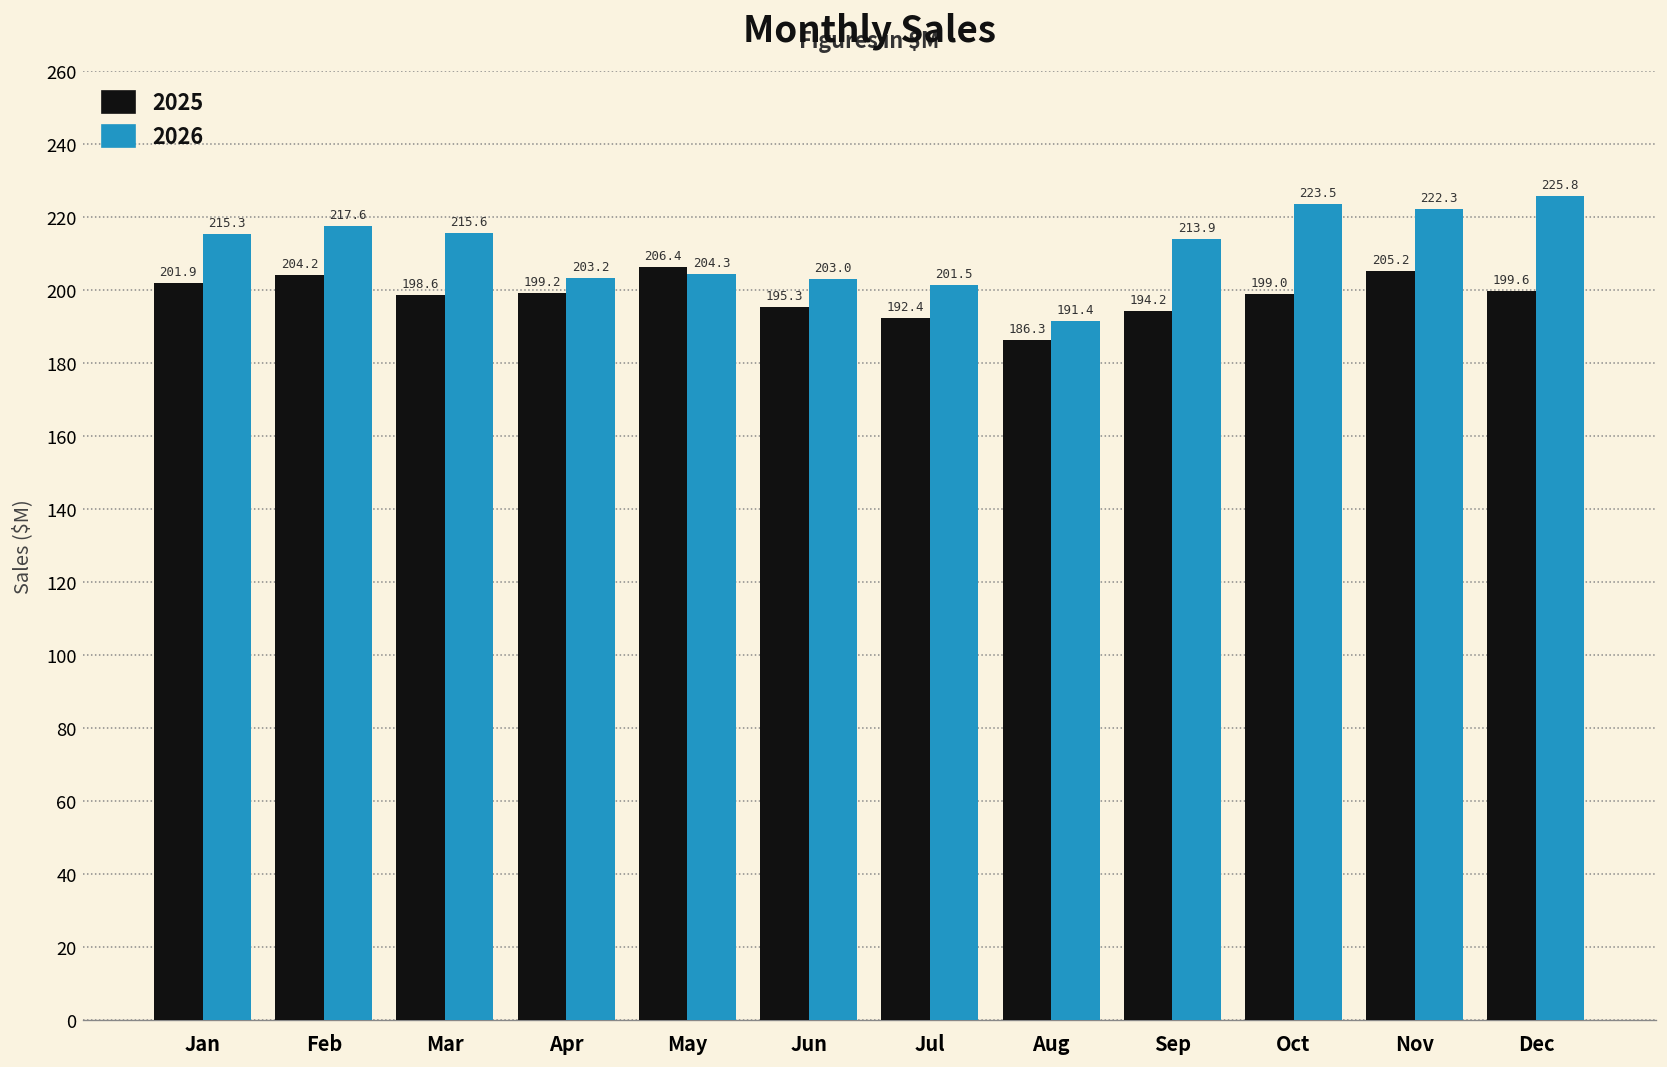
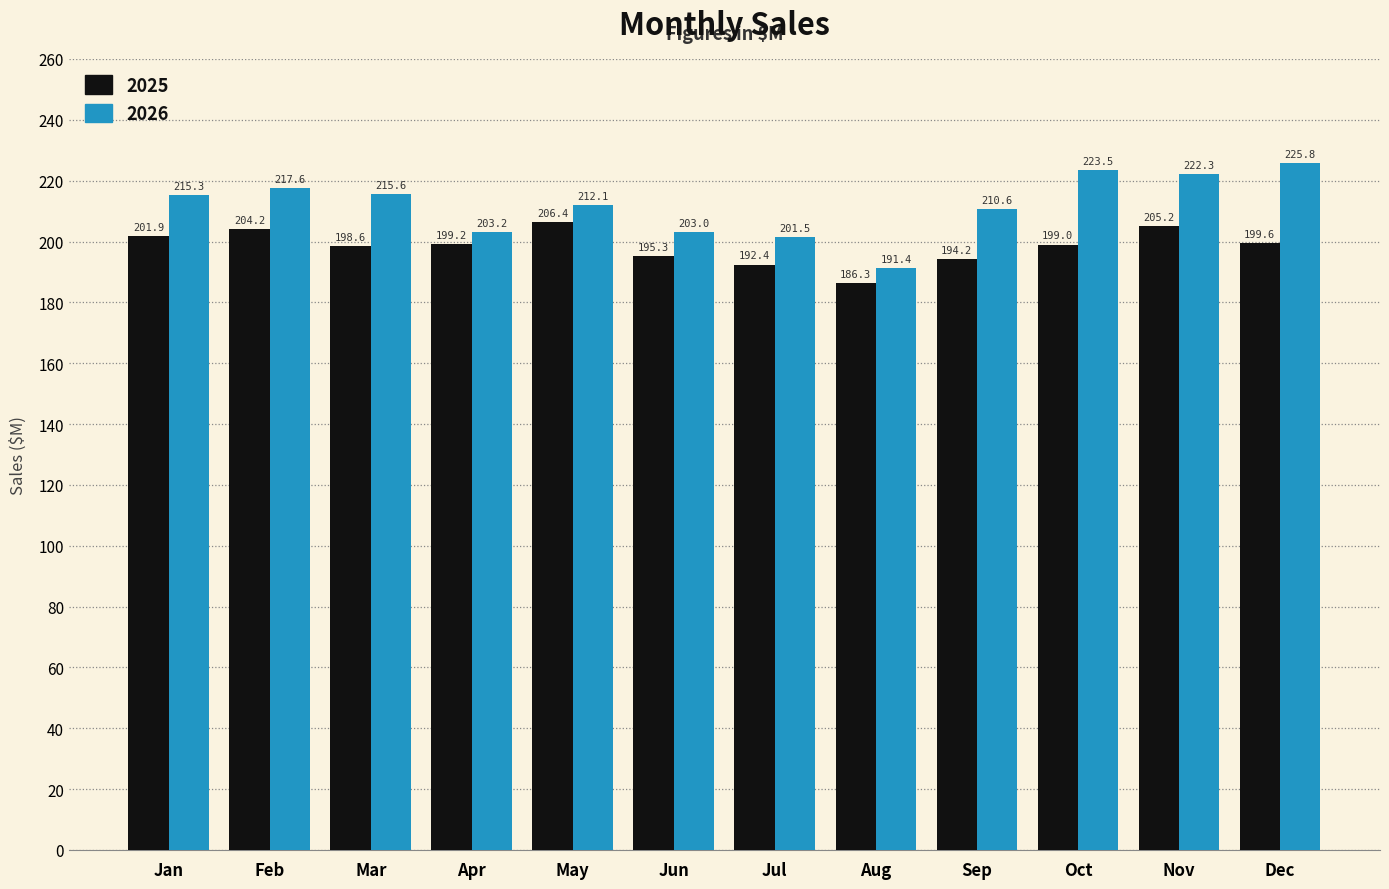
  {
    "2025": {
      "Jan": 201.9,
      "Feb": 204.2,
      "Mar": 198.6,
      "Apr": 199.2,
      "May": 206.4,
      "Jun": 195.3,
      "Jul": 192.4,
      "Aug": 186.3,
      "Sep": 194.2,
      "Oct": 199.0,
      "Nov": 205.2,
      "Dec": 199.6
    },
    "2026": {
      "Jan": 215.3,
      "Feb": 217.6,
      "Mar": 215.6,
      "Apr": 203.2,
-     "May": 204.3,
+     "May": 212.1,
      "Jun": 203.0,
      "Jul": 201.5,
      "Aug": 191.4,
-     "Sep": 213.9,
+     "Sep": 210.6,
      "Oct": 223.5,
      "Nov": 222.3,
      "Dec": 225.8
    }
  }
